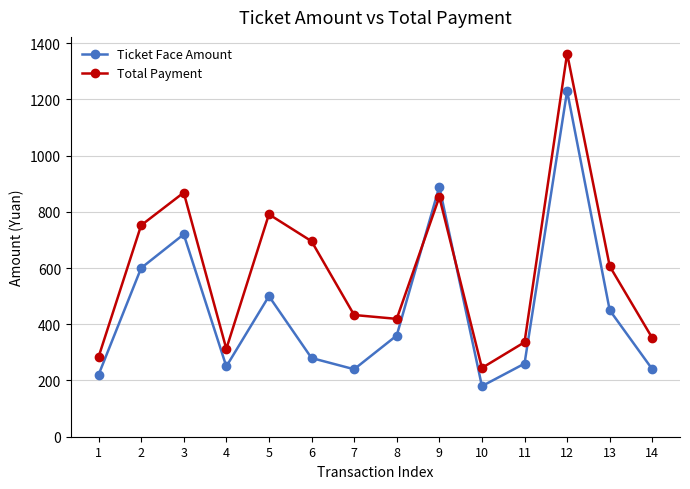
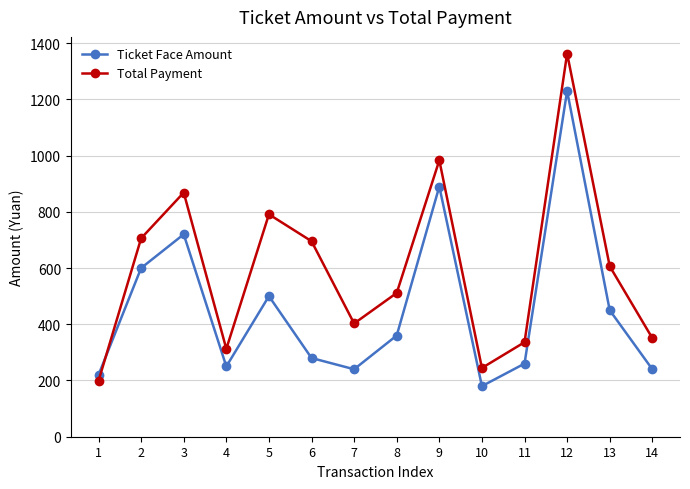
  {
    "Ticket Face Amount": {
      "1": 220,
      "2": 600,
      "3": 720,
      "4": 250,
      "5": 500,
      "6": 280,
      "7": 240,
      "8": 360,
      "9": 890,
      "10": 180,
      "11": 260,
      "12": 1230,
      "13": 450,
      "14": 240
    },
    "Total Payment": {
-     "1": 280,
-     "2": 750,
+     "1": 200,
+     "2": 710,
      "3": 870,
      "4": 310,
      "5": 790,
      "6": 700,
-     "7": 430,
-     "8": 420,
-     "9": 850,
+     "7": 400,
+     "8": 510,
+     "9": 980,
      "10": 240,
      "11": 340,
      "12": 1360,
      "13": 610,
      "14": 350
    }
  }
